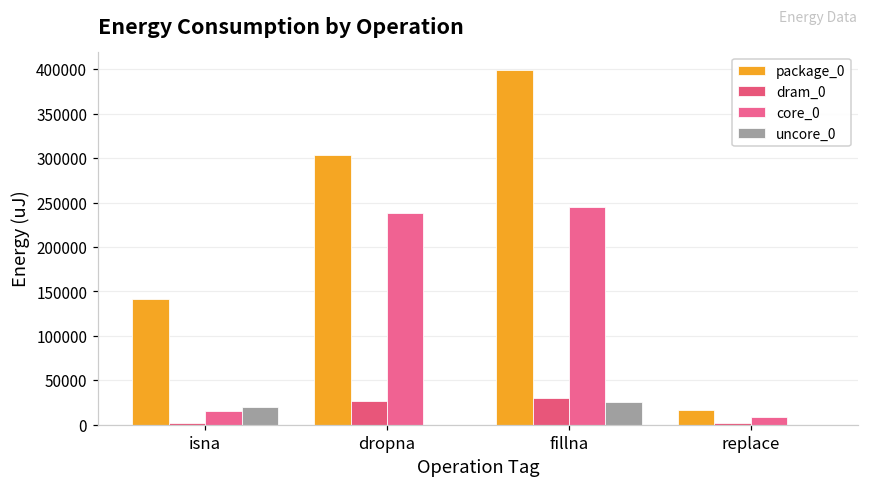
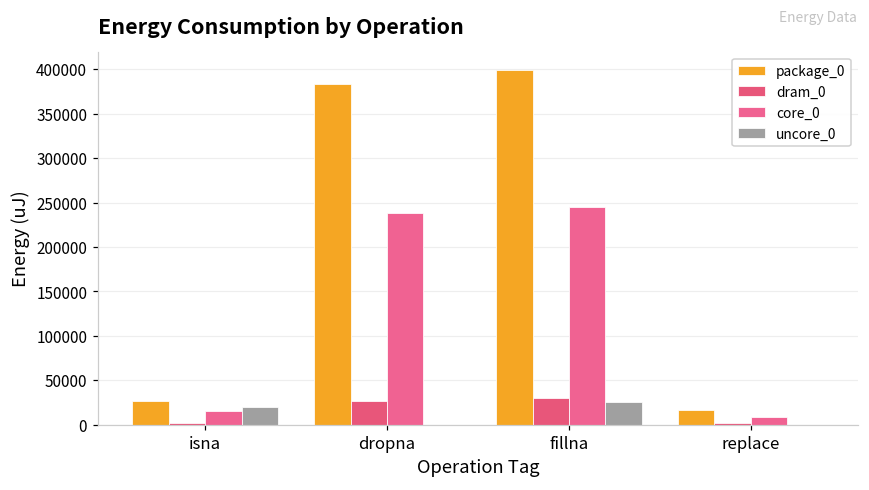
  {
    "package_0": {
-     "isna": 140000,
-     "dropna": 300000,
+     "isna": 30000,
+     "dropna": 380000,
      "fillna": 400000,
      "replace": 20000
    },
    "uncore_0": {
      "isna": 20000,
      "dropna": 0,
      "fillna": 30000,
      "replace": 0
    }
  }
